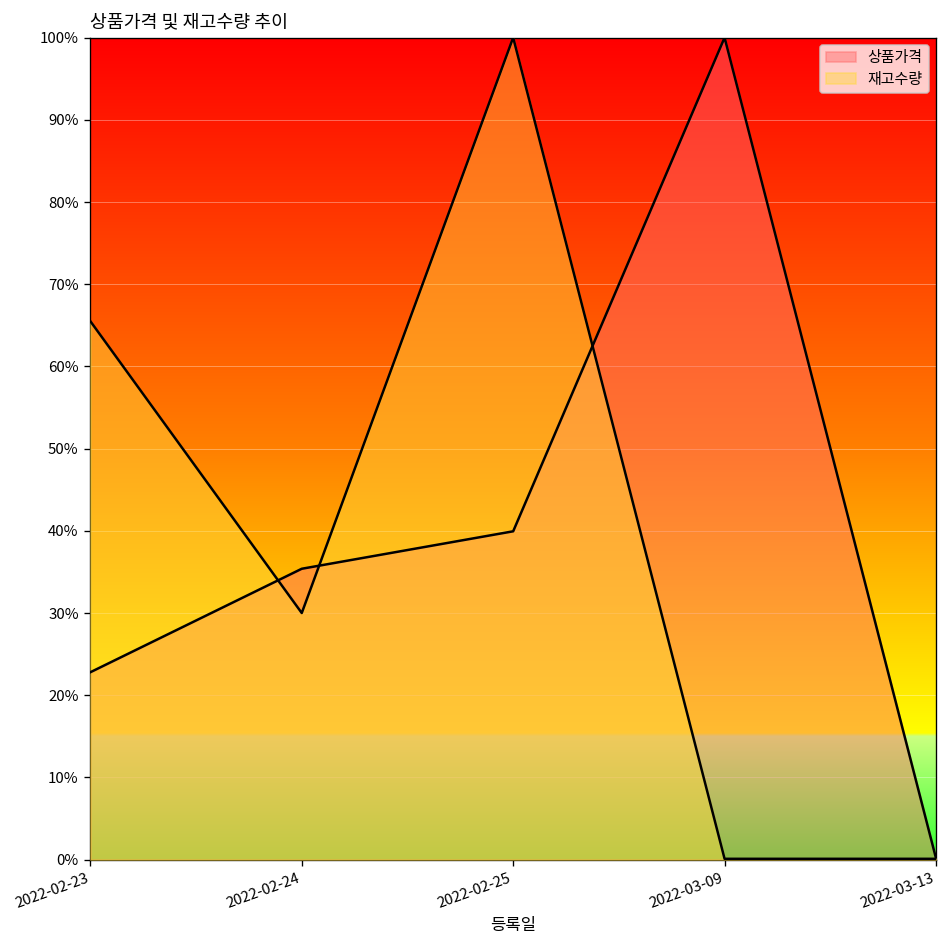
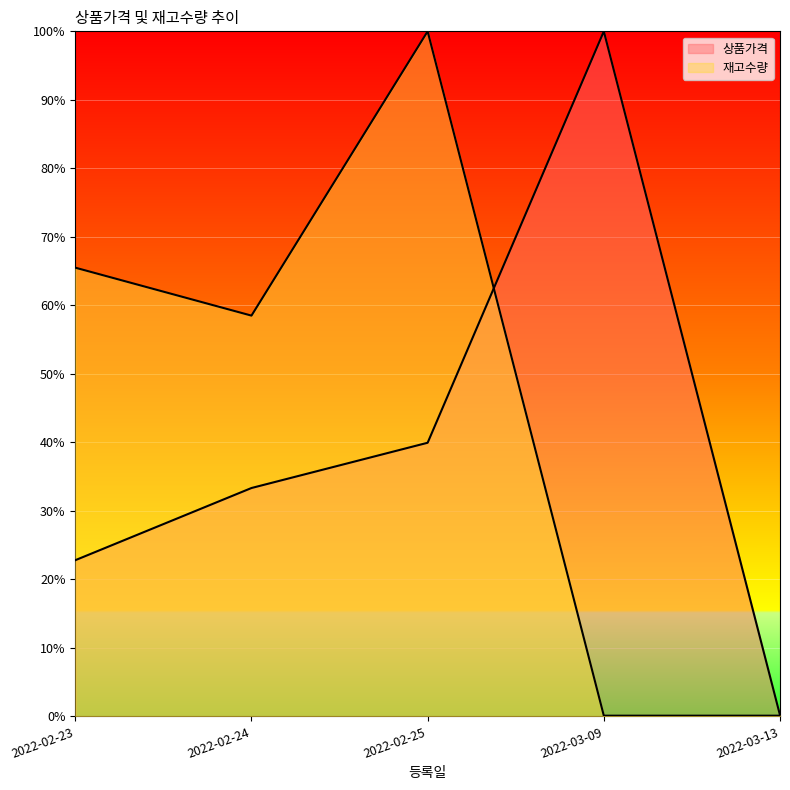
  {
    "상품가격": {
      "2022-02-23": "23%",
-     "2022-02-24": "35%",
+     "2022-02-24": "33%",
      "2022-02-25": "40%",
      "2022-03-09": "100%"
    },
    "재고수량": {
      "2022-02-23": "66%",
-     "2022-02-24": "30%",
+     "2022-02-24": "59%",
      "2022-02-25": "100%",
      "2022-03-09": "0%"
    }
  }
